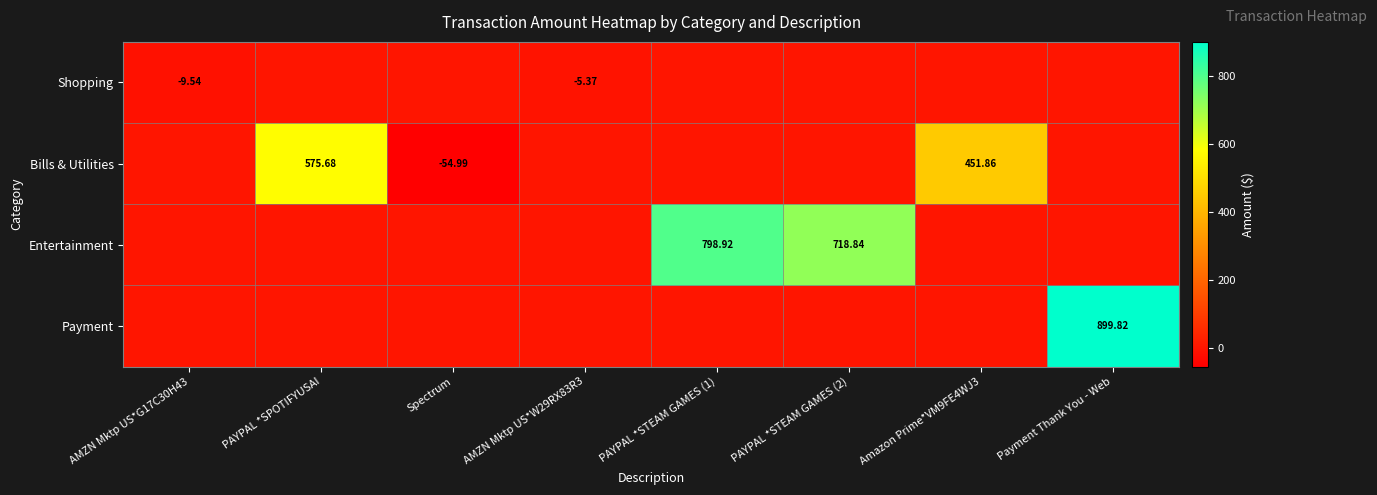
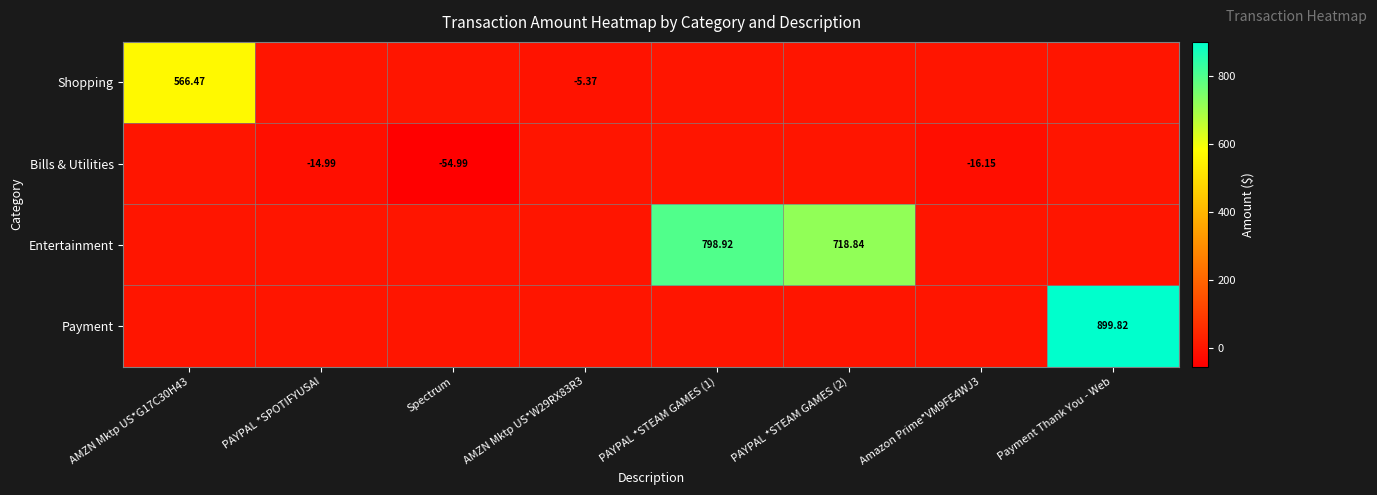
  {
    "Shopping": {
-     "AMZN Mktp US*G17C30H43": -9.54,
+     "AMZN Mktp US*G17C30H43": 566.47,
      "AMZN Mktp US*W29RX83R3": -5.37
    },
    "Bills & Utilities": {
-     "PAYPAL *SPOTIFYUSAI": 575.68,
+     "PAYPAL *SPOTIFYUSAI": -14.99,
      "Spectrum": -54.99,
-     "Amazon Prime*VM9FE4WJ3": 451.86
+     "Amazon Prime*VM9FE4WJ3": -16.15
    },
    "Entertainment": {
      "PAYPAL *STEAM GAMES (1)": 798.92,
      "PAYPAL *STEAM GAMES (2)": 718.84
    },
    "Payment": {
      "Payment Thank You - Web": 899.82
    }
  }
